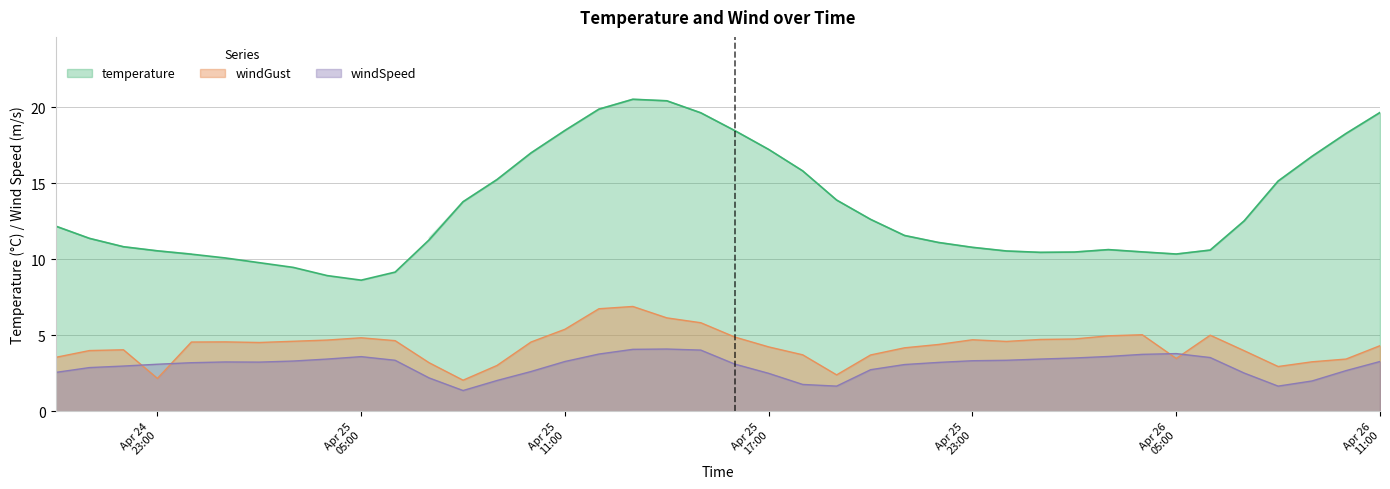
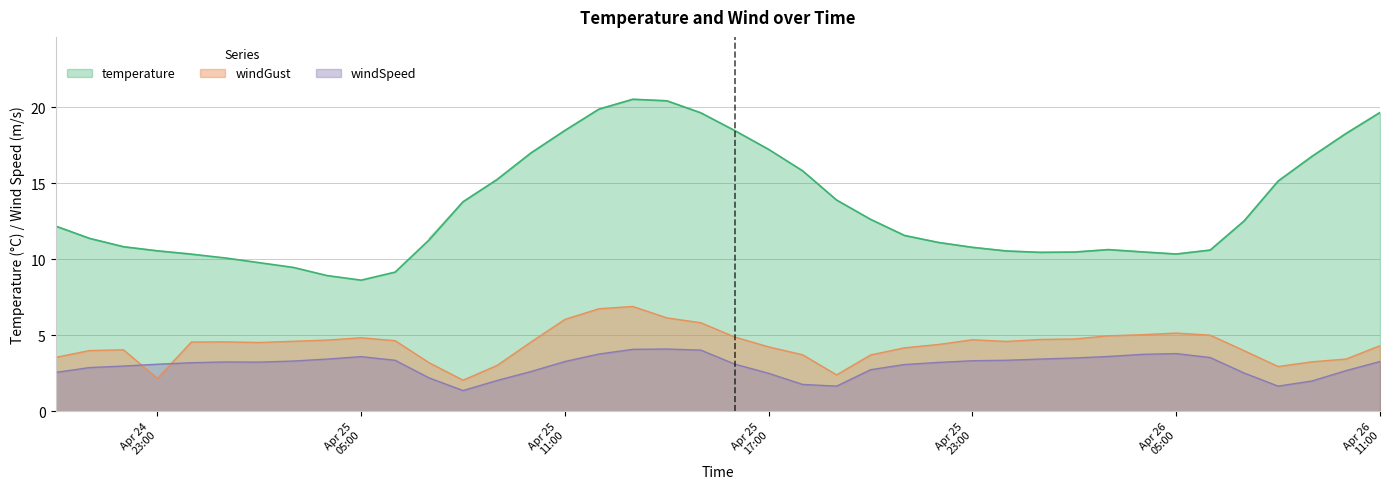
  {
    "windGust": {
      "Apr 24 23:00": 2.2,
      "Apr 25 05:00": 4.8,
-     "Apr 25 11:00": 5.4,
+     "Apr 25 11:00": 6.0,
      "Apr 25 17:00": 4.2,
      "Apr 25 23:00": 4.7,
-     "Apr 26 05:00": 3.5,
+     "Apr 26 05:00": 5.1,
      "Apr 26 11:00": 4.3
    }
  }
